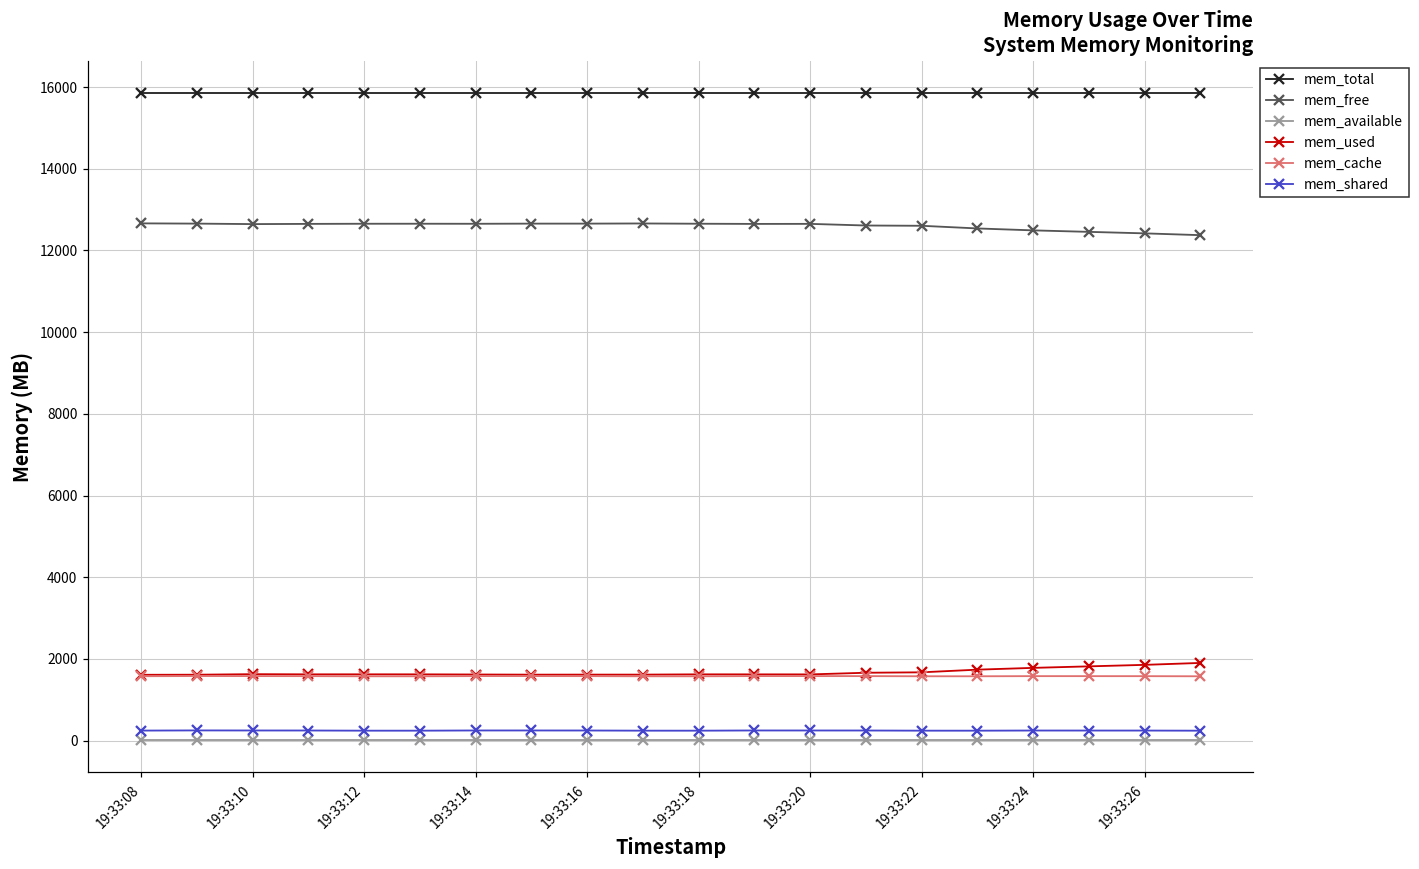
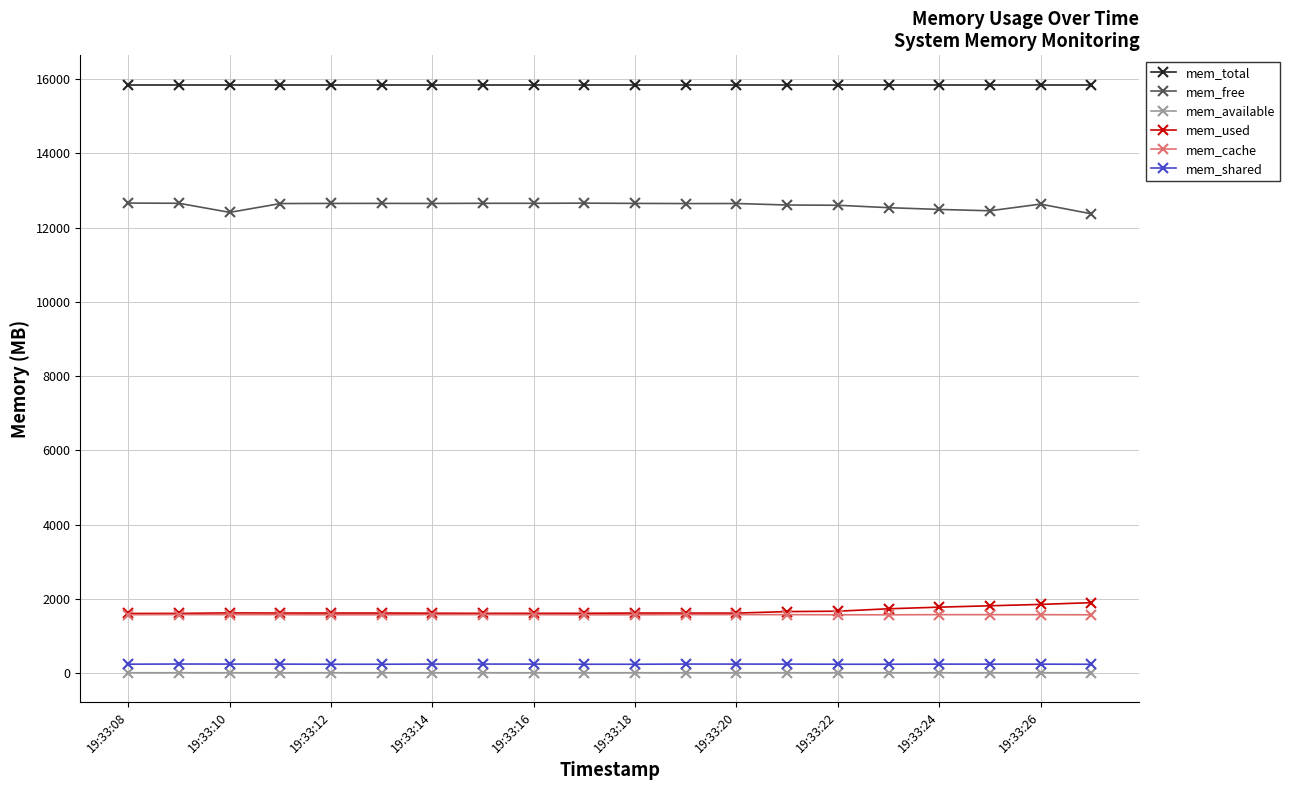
  {
    "mem_total": {
      "19:33:08": 15800,
      "19:33:10": 15800,
      "19:33:12": 15800,
      "19:33:14": 15800,
      "19:33:16": 15800,
      "19:33:18": 15800,
      "19:33:20": 15800,
      "19:33:22": 15800,
      "19:33:24": 15800,
      "19:33:26": 15800
    },
    "mem_free": {
      "19:33:08": 12700,
-     "19:33:10": 12600,
+     "19:33:10": 12400,
      "19:33:12": 12700,
      "19:33:14": 12700,
      "19:33:16": 12700,
      "19:33:18": 12700,
      "19:33:20": 12700,
      "19:33:22": 12600,
      "19:33:24": 12500,
-     "19:33:26": 12400
+     "19:33:26": 12600
    },
    "mem_available": {
      "19:33:08": 0,
      "19:33:10": 0,
      "19:33:12": 0,
      "19:33:14": 0,
      "19:33:16": 0,
      "19:33:18": 0,
      "19:33:20": 0,
      "19:33:22": 0,
      "19:33:24": 0,
      "19:33:26": 0
    },
    "mem_used": {
      "19:33:22": 1700,
      "19:33:24": 1800,
      "19:33:26": 1900
    },
    "mem_cache": {
      "19:33:22": 1600,
      "19:33:24": 1600,
      "19:33:26": 1600
    },
    "mem_shared": {
      "19:33:08": 200,
      "19:33:10": 200,
      "19:33:12": 200,
      "19:33:14": 200,
      "19:33:16": 200,
      "19:33:18": 200,
      "19:33:20": 200,
      "19:33:22": 200,
      "19:33:24": 200,
      "19:33:26": 200
    }
  }
